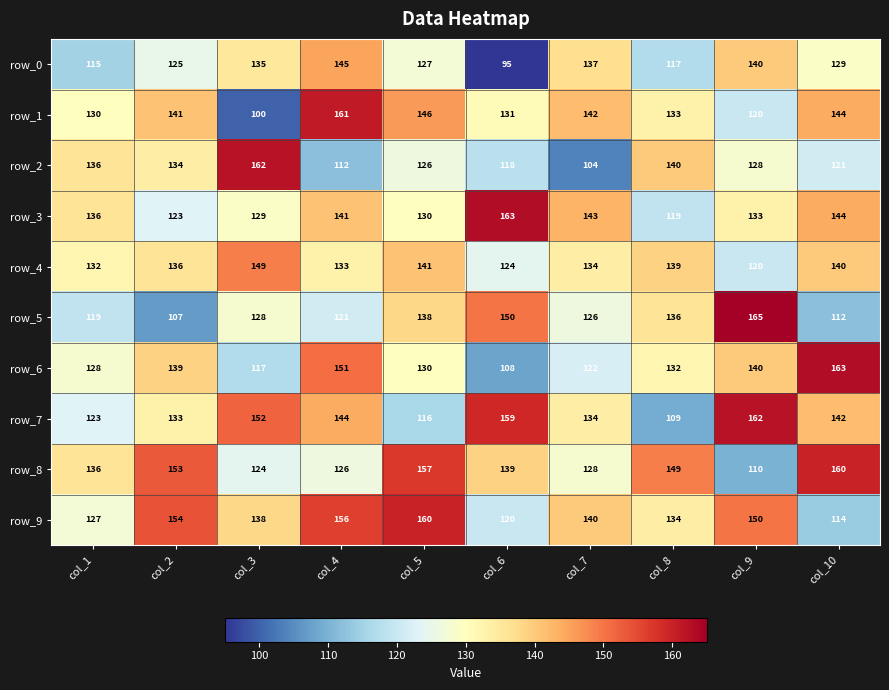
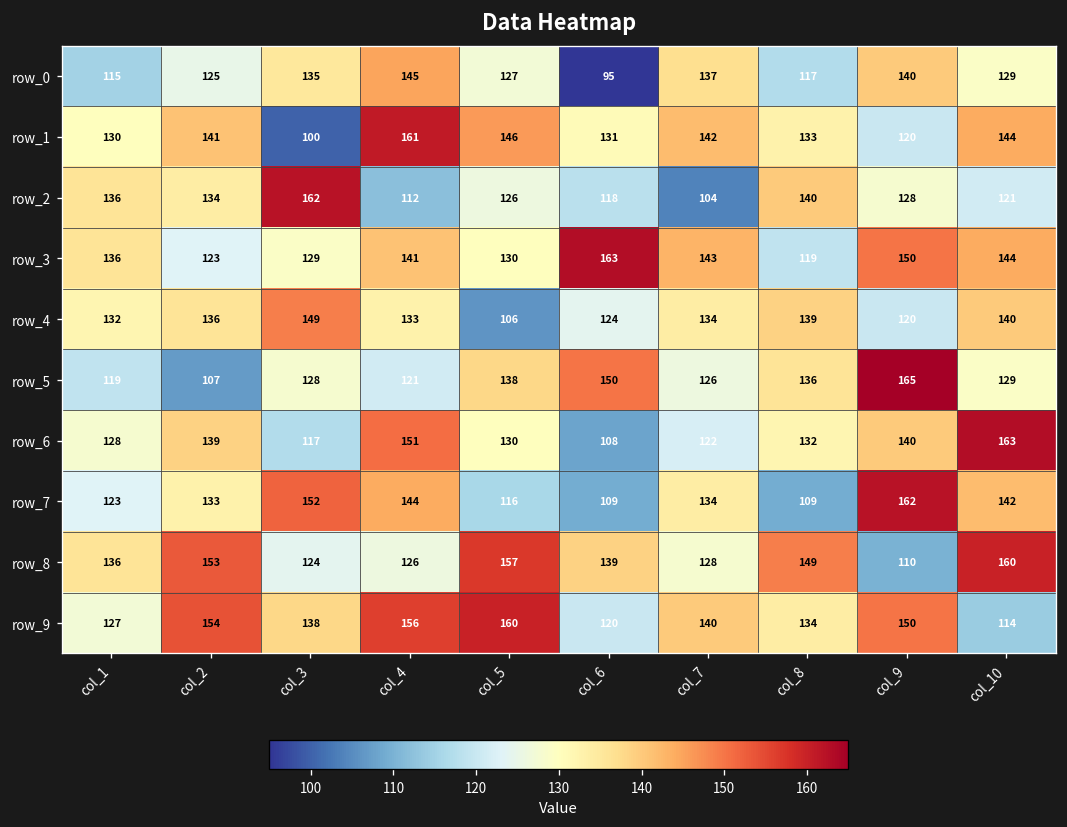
  {
    "row_0": {
      "col_1": 115,
      "col_2": 125,
      "col_3": 135,
      "col_4": 145,
      "col_5": 127,
      "col_6": 95,
      "col_7": 137,
      "col_8": 117,
      "col_9": 140,
      "col_10": 129
    },
    "row_1": {
      "col_1": 130,
      "col_2": 141,
      "col_3": 100,
      "col_4": 161,
      "col_5": 146,
      "col_6": 131,
      "col_7": 142,
      "col_8": 133,
      "col_9": 120,
      "col_10": 144
    },
    "row_2": {
      "col_1": 136,
      "col_2": 134,
      "col_3": 162,
      "col_4": 112,
      "col_5": 126,
      "col_6": 118,
      "col_7": 104,
      "col_8": 140,
      "col_9": 128
    },
    "row_3": {
      "col_1": 136,
      "col_2": 123,
      "col_3": 129,
      "col_4": 141,
      "col_5": 130,
      "col_6": 163,
      "col_7": 143,
      "col_8": 119,
-     "col_9": 133,
+     "col_9": 150,
      "col_10": 144
    },
    "row_4": {
      "col_1": 132,
      "col_2": 136,
      "col_3": 149,
      "col_4": 133,
-     "col_5": 141,
+     "col_5": 106,
      "col_6": 124,
      "col_7": 134,
      "col_8": 139,
      "col_9": 120,
      "col_10": 140
    },
    "row_5": {
      "col_1": 119,
      "col_2": 107,
      "col_3": 128,
      "col_5": 138,
      "col_6": 150,
      "col_7": 126,
      "col_8": 136,
      "col_9": 165,
-     "col_10": 112
+     "col_10": 129
    },
    "row_6": {
      "col_1": 128,
      "col_2": 139,
      "col_3": 117,
      "col_4": 151,
      "col_5": 130,
      "col_6": 108,
      "col_8": 132,
      "col_9": 140,
      "col_10": 163
    },
    "row_7": {
      "col_1": 123,
      "col_2": 133,
      "col_3": 152,
      "col_4": 144,
      "col_5": 116,
-     "col_6": 159,
+     "col_6": 109,
      "col_7": 134,
      "col_8": 109,
      "col_9": 162,
      "col_10": 142
    },
    "row_8": {
      "col_1": 136,
      "col_2": 153,
      "col_3": 124,
      "col_4": 126,
      "col_5": 157,
      "col_6": 139,
      "col_7": 128,
      "col_8": 149,
      "col_9": 110,
      "col_10": 160
    },
    "row_9": {
      "col_1": 127,
      "col_2": 154,
      "col_3": 138,
      "col_4": 156,
      "col_5": 160,
      "col_6": 120,
      "col_7": 140,
      "col_8": 134,
      "col_9": 150,
      "col_10": 114
    }
  }
